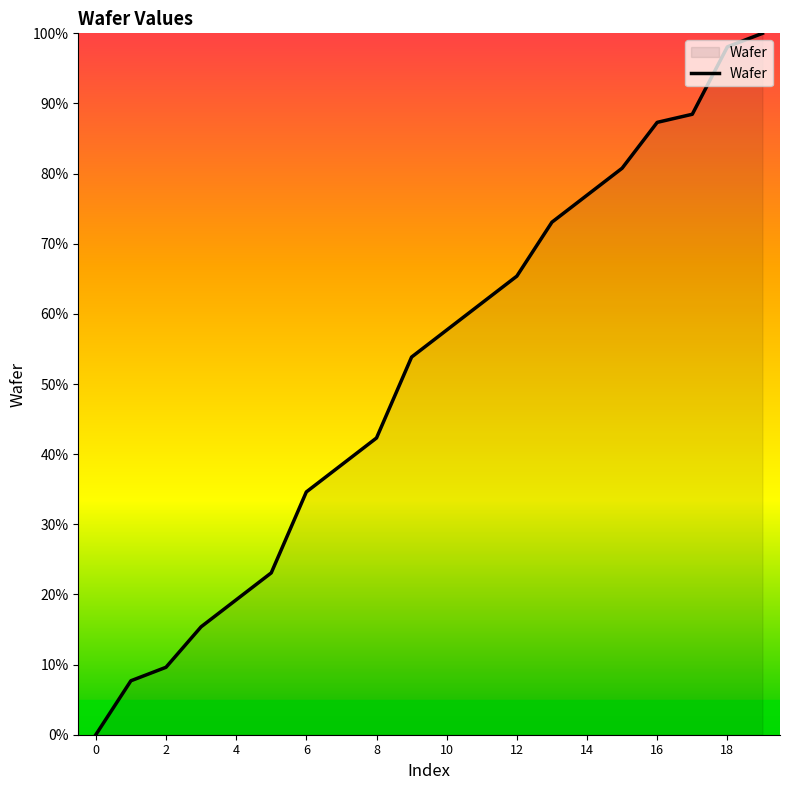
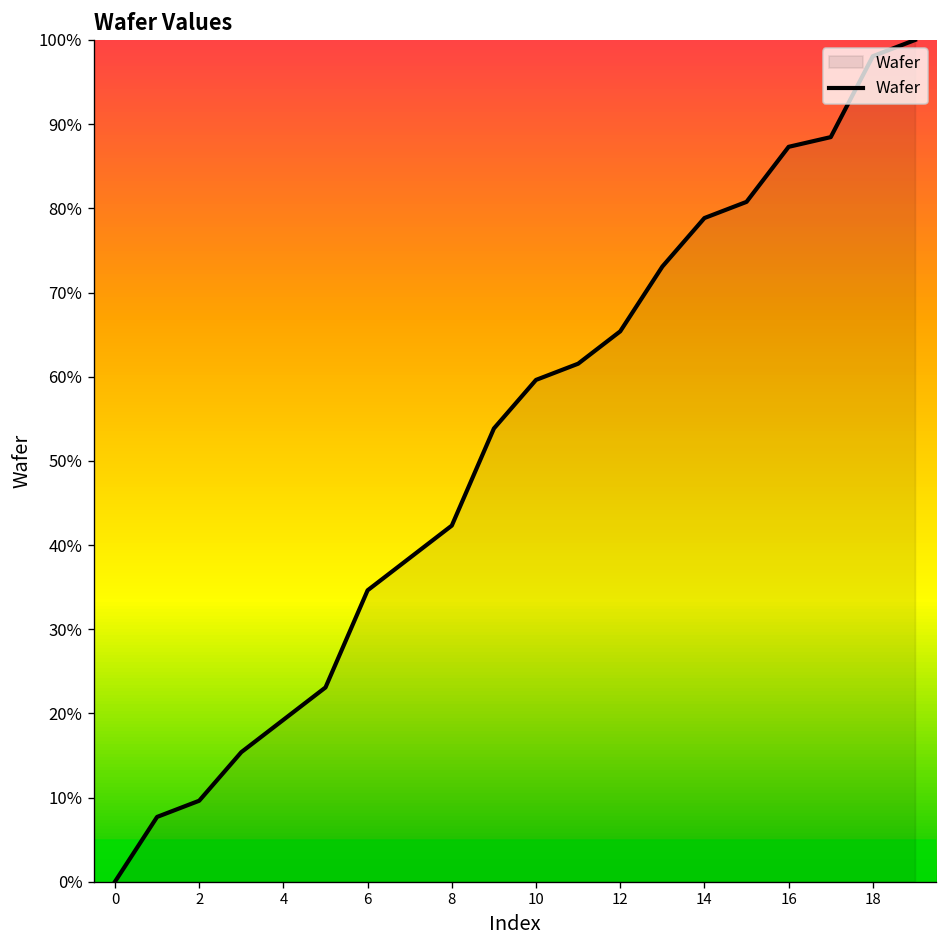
  {
    "2": "10%",
    "4": "19%",
    "6": "35%",
    "8": "42%",
-   "10": "58%",
+   "10": "60%",
    "12": "65%",
-   "14": "77%",
+   "14": "79%",
    "16": "87%"
  }
